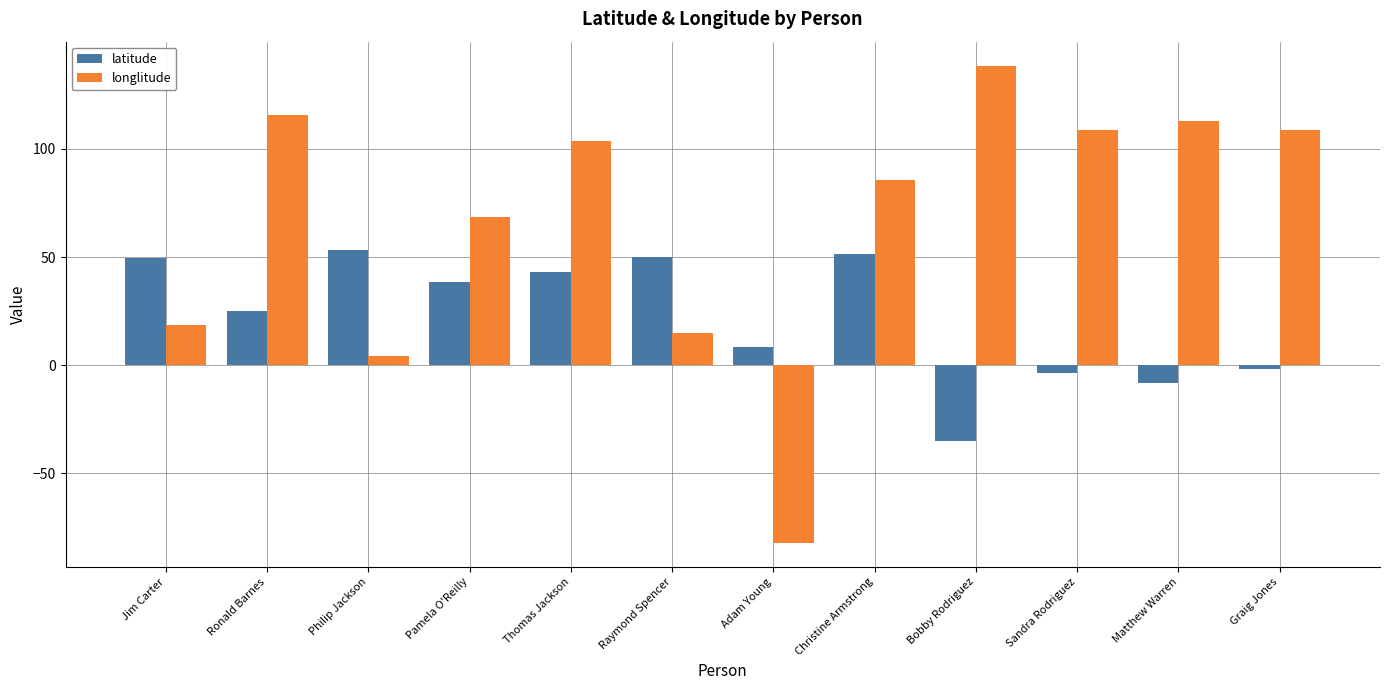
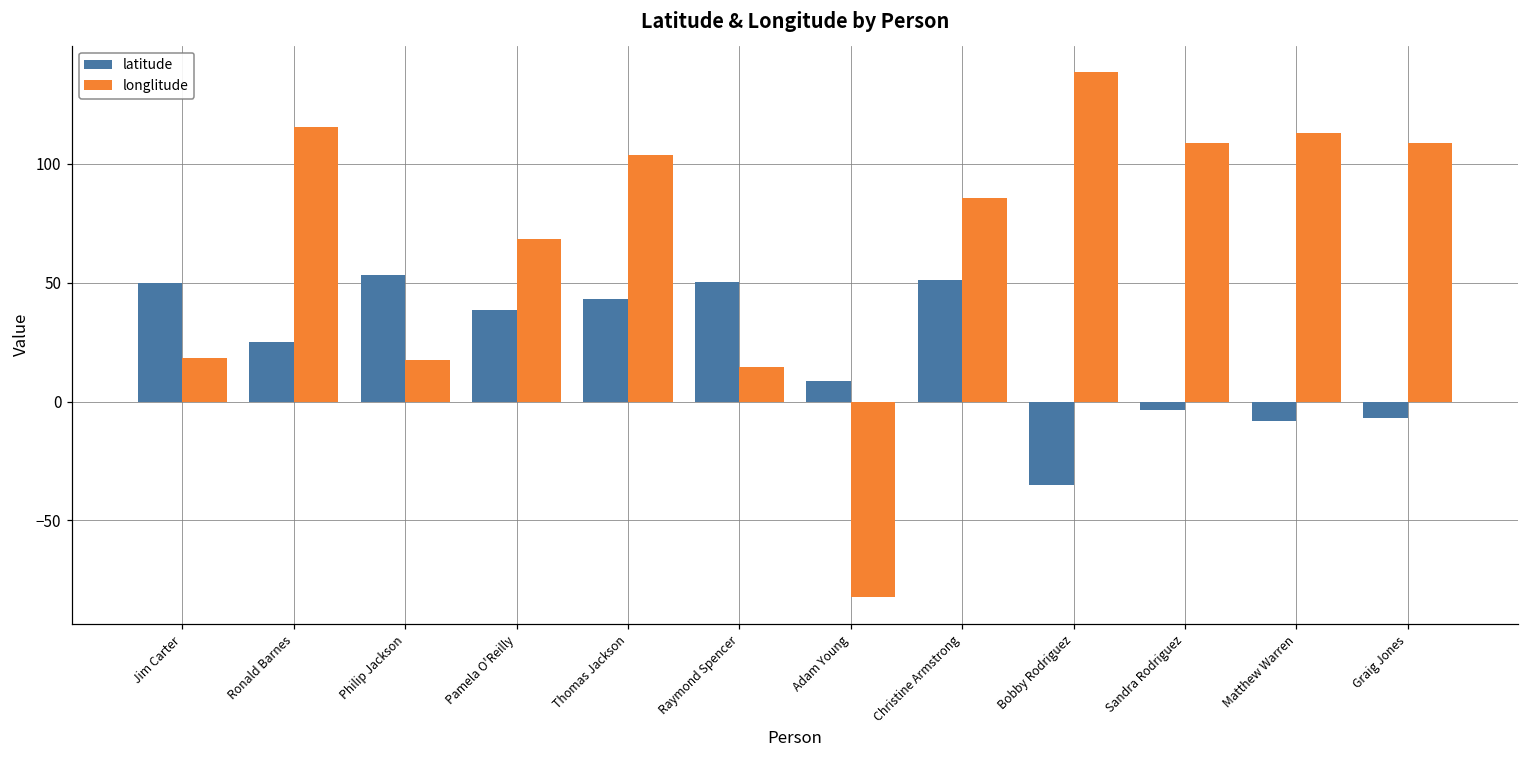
  {
    "latitude": {
      "Jim Carter": 50,
      "Ronald Barnes": 25,
      "Philip Jackson": 53,
      "Pamela O'Reilly": 39,
      "Thomas Jackson": 43,
      "Raymond Spencer": 50,
      "Adam Young": 8,
      "Christine Armstrong": 51,
      "Bobby Rodriguez": -35,
      "Sandra Rodriguez": -3,
      "Matthew Warren": -8,
-     "Graig Jones": -2
+     "Graig Jones": -7
    },
    "longlitude": {
      "Jim Carter": 18,
      "Ronald Barnes": 116,
-     "Philip Jackson": 4,
+     "Philip Jackson": 18,
      "Pamela O'Reilly": 69,
      "Thomas Jackson": 104,
      "Raymond Spencer": 15,
      "Adam Young": -82,
      "Christine Armstrong": 86,
      "Bobby Rodriguez": 139,
      "Sandra Rodriguez": 109,
      "Matthew Warren": 113,
      "Graig Jones": 109
    }
  }
